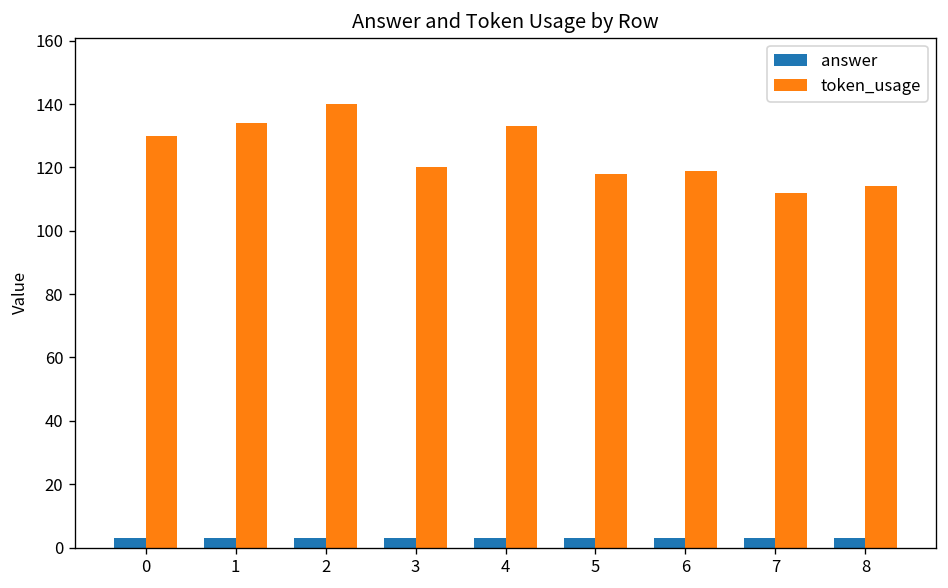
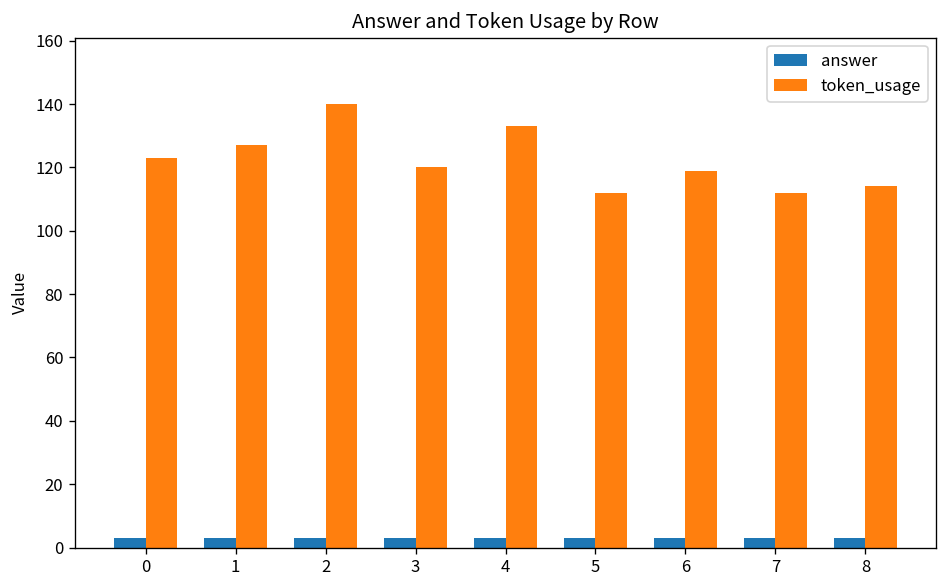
  {
    "answer": {
      "0": 3,
      "1": 3,
      "2": 3,
      "3": 3,
      "4": 3,
      "5": 3,
      "6": 3,
      "7": 3,
      "8": 3
    },
    "token_usage": {
-     "0": 130,
-     "1": 134,
+     "0": 123,
+     "1": 127,
      "2": 140,
      "3": 120,
      "4": 133,
-     "5": 118,
+     "5": 112,
      "6": 119,
      "7": 112,
      "8": 114
    }
  }
